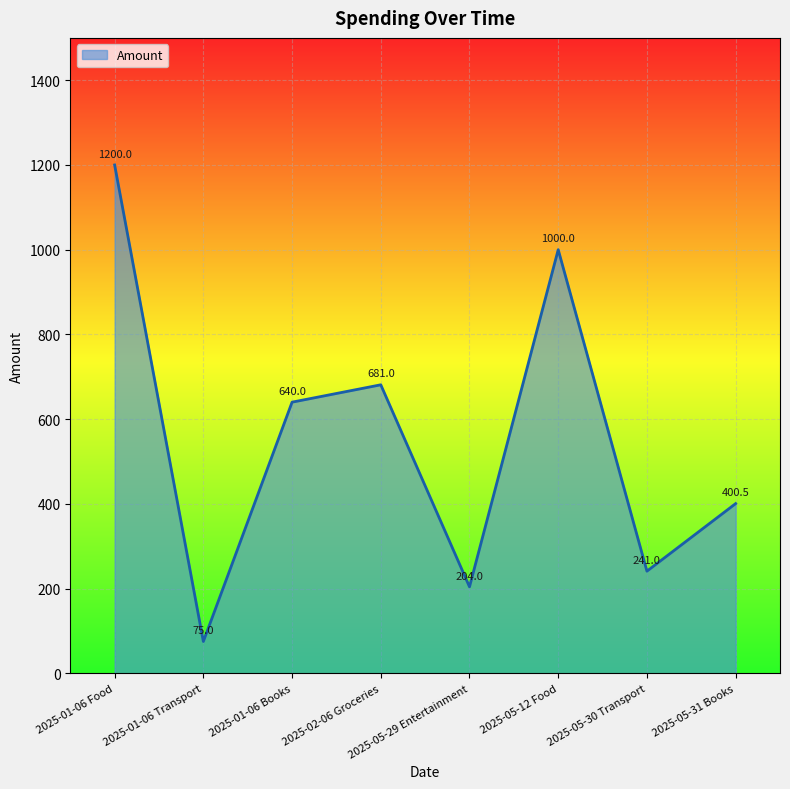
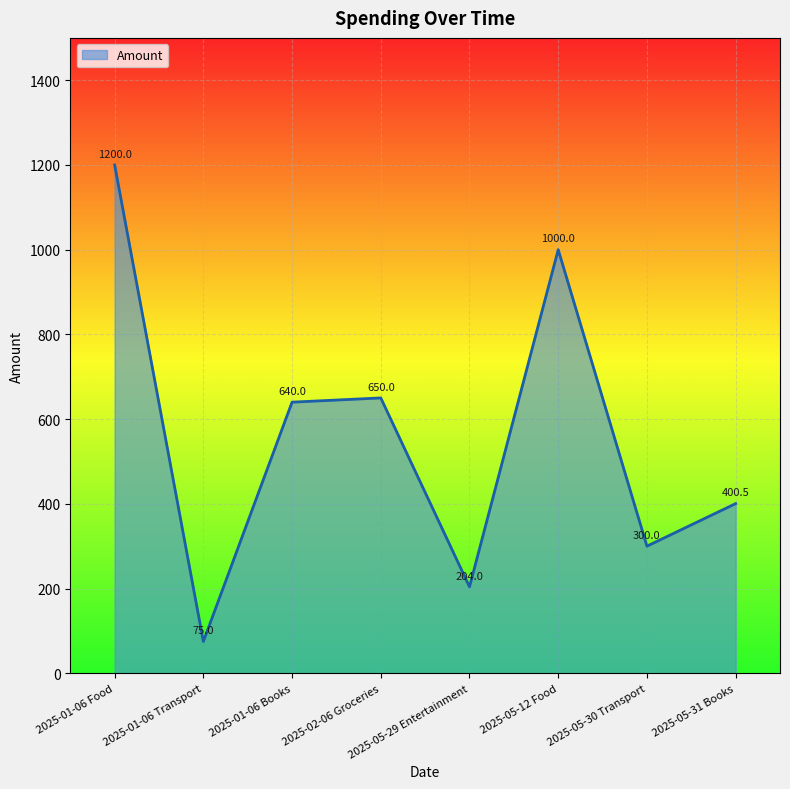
  {
    "2025-01-06 Food": 1200.0,
    "2025-01-06 Transport": 75.0,
    "2025-01-06 Books": 640.0,
-   "2025-02-06 Groceries": 681.0,
+   "2025-02-06 Groceries": 650.0,
    "2025-05-29 Entertainment": 204.0,
    "2025-05-12 Food": 1000.0,
-   "2025-05-30 Transport": 241.0,
+   "2025-05-30 Transport": 300.0,
    "2025-05-31 Books": 400.5
  }
